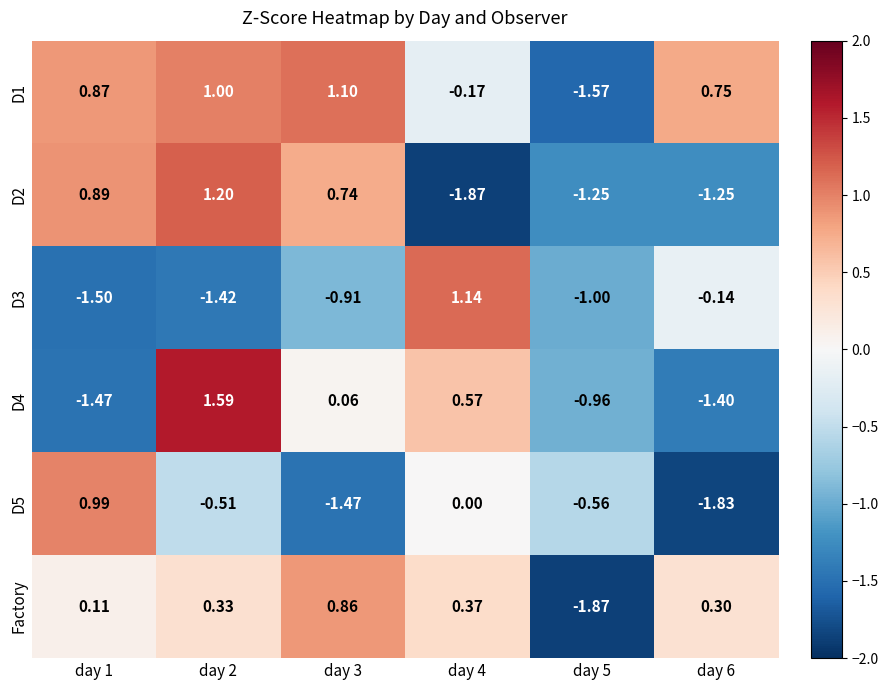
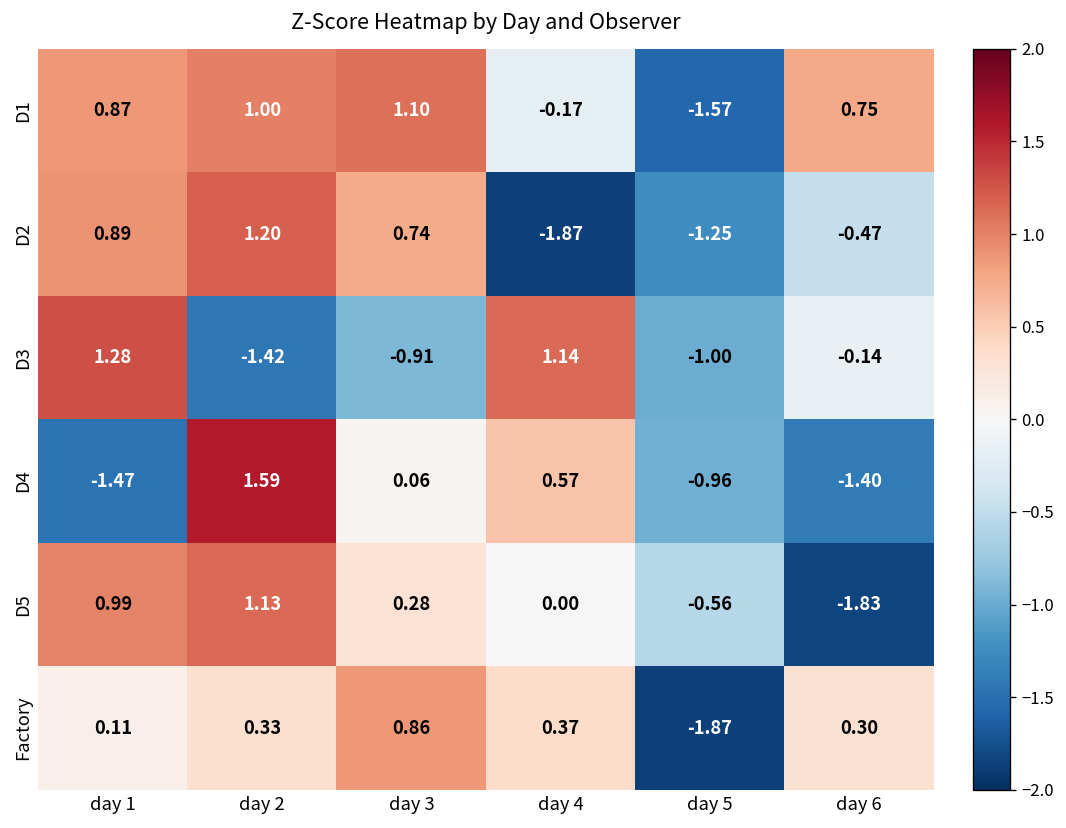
  {
    "D1": {
      "day 1": 0.87,
      "day 2": 1.00,
      "day 3": 1.10,
      "day 4": -0.17,
      "day 5": -1.57,
      "day 6": 0.75
    },
    "D2": {
      "day 1": 0.89,
      "day 2": 1.20,
      "day 3": 0.74,
      "day 4": -1.87,
      "day 5": -1.25,
-     "day 6": -1.25
+     "day 6": -0.47
    },
    "D3": {
-     "day 1": -1.50,
+     "day 1": 1.28,
      "day 2": -1.42,
      "day 3": -0.91,
      "day 4": 1.14,
      "day 5": -1.00,
      "day 6": -0.14
    },
    "D4": {
      "day 1": -1.47,
      "day 2": 1.59,
      "day 3": 0.06,
      "day 4": 0.57,
      "day 5": -0.96,
      "day 6": -1.40
    },
    "D5": {
      "day 1": 0.99,
-     "day 2": -0.51,
-     "day 3": -1.47,
+     "day 2": 1.13,
+     "day 3": 0.28,
      "day 4": 0.00,
      "day 5": -0.56,
      "day 6": -1.83
    },
    "Factory": {
      "day 1": 0.11,
      "day 2": 0.33,
      "day 3": 0.86,
      "day 4": 0.37,
      "day 5": -1.87,
      "day 6": 0.30
    }
  }
